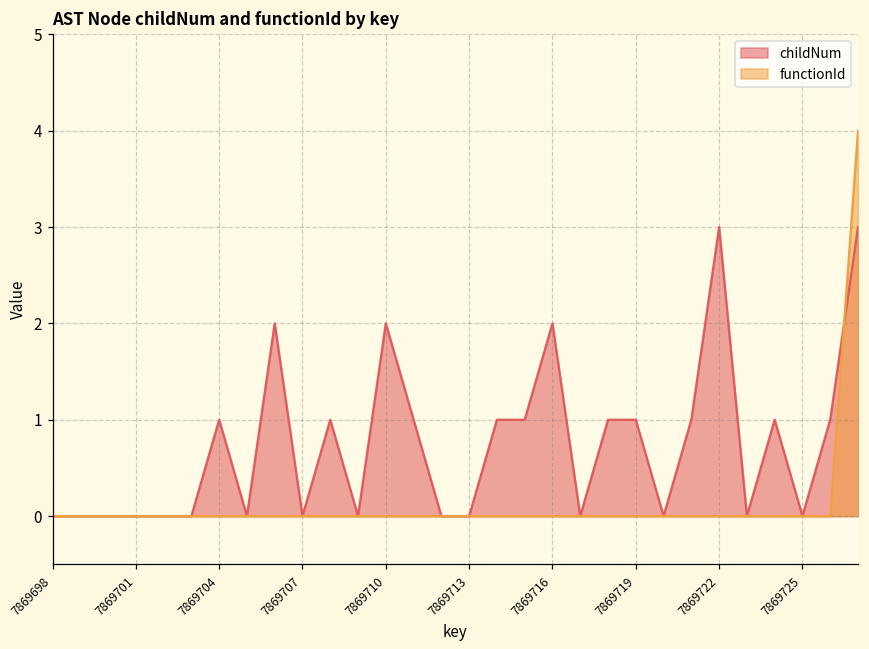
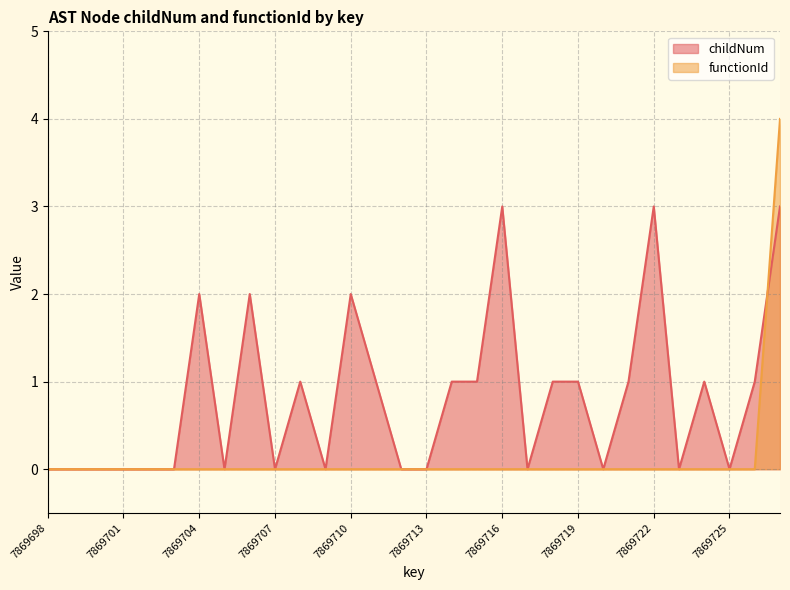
  {
    "childNum": {
-     "7869704": 1,
+     "7869704": 2,
      "7869710": 2,
-     "7869716": 2,
+     "7869716": 3,
      "7869719": 1,
      "7869722": 3
    },
    "functionId": {
      "7869704": 0,
      "7869710": 0,
      "7869716": 0,
      "7869719": 0,
      "7869722": 0
    }
  }
